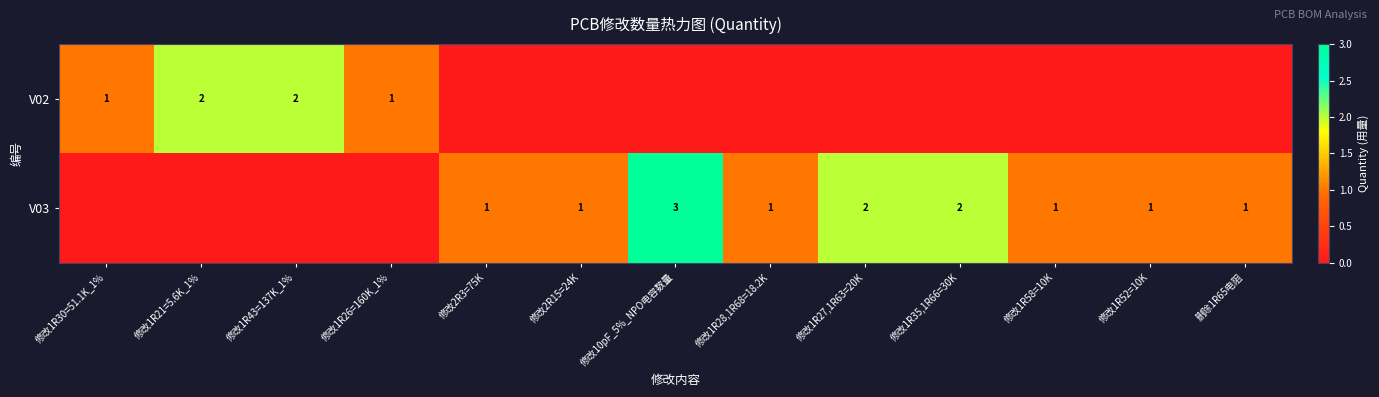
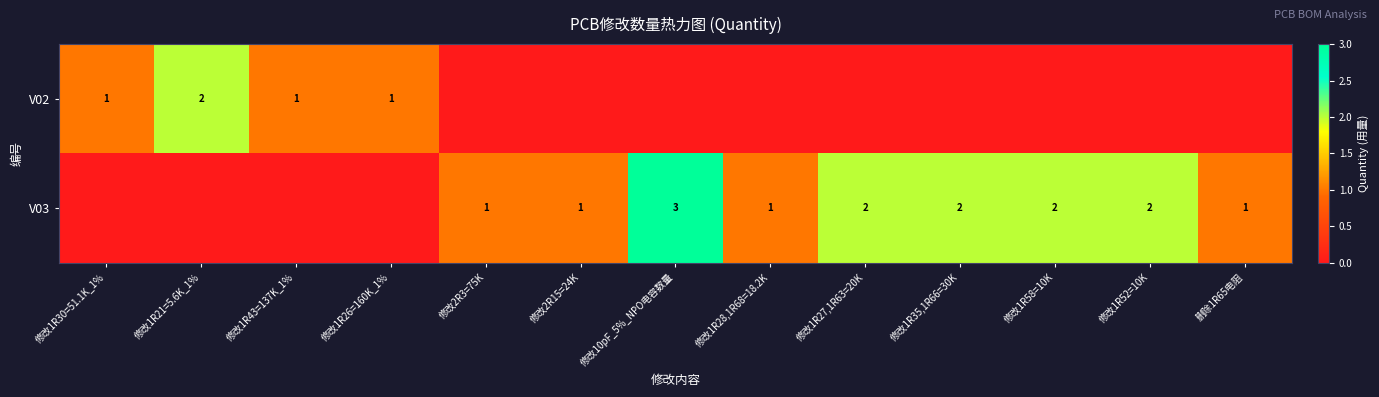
  {
    "V02": {
      "修改1R30=51.1K_1%": 1,
      "修改1R21=5.6K_1%": 2,
-     "修改1R43=137K_1%": 2,
+     "修改1R43=137K_1%": 1,
      "修改1R26=160K_1%": 1
    },
    "V03": {
      "修改2R3=75K": 1,
      "修改2R15=24K": 1,
      "修改10pF_5%_NPO电容数量": 3,
      "修改1R28,1R68=18.2K": 1,
      "修改1R27,1R63=20K": 2,
      "修改1R35,1R66=30K": 2,
-     "修改1R58=10K": 1,
-     "修改1R52=10K": 1,
+     "修改1R58=10K": 2,
+     "修改1R52=10K": 2,
      "删除1R65电阻": 1
    }
  }
